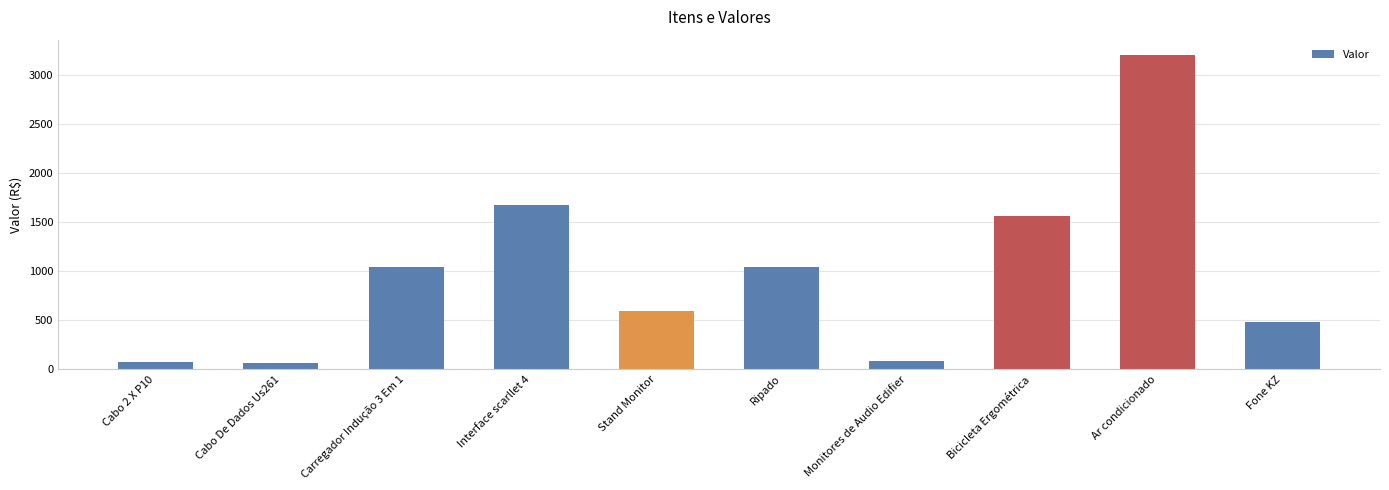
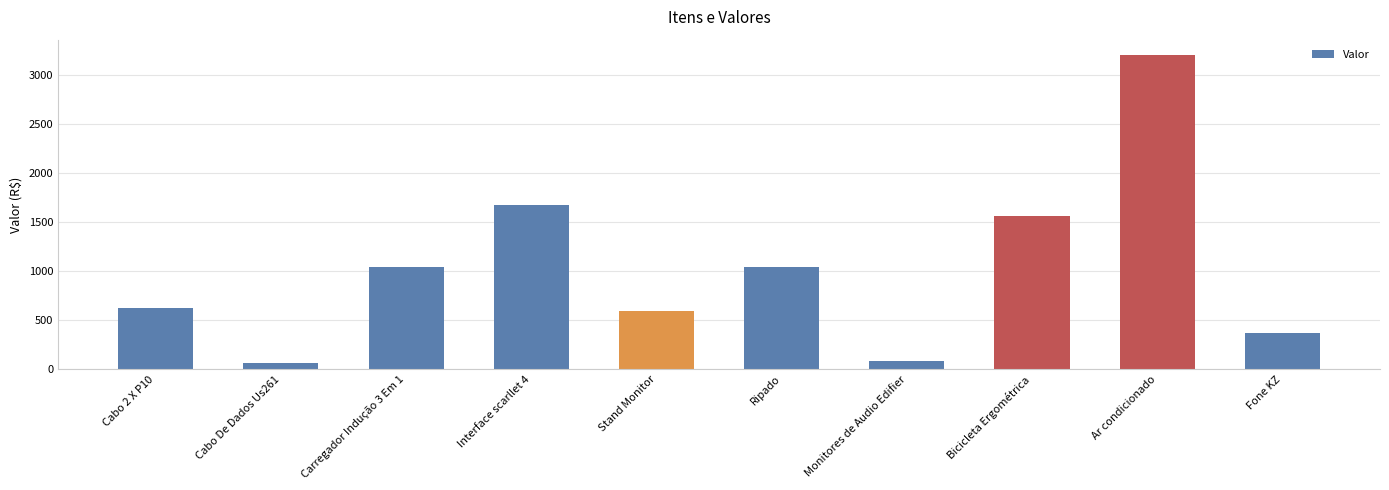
  {
-   "Cabo 2 X P10": 100,
+   "Cabo 2 X P10": 600,
    "Cabo De Dados Us261": 100,
    "Carregador Indução 3 Em 1": 1000,
    "Interface scarllet 4": 1700,
    "Stand Monitor": 600,
    "Ripado": 1000,
    "Monitores de Audio Edifier": 100,
    "Bicicleta Ergométrica": 1600,
    "Ar condicionado": 3200,
-   "Fone KZ": 500
+   "Fone KZ": 400
  }
